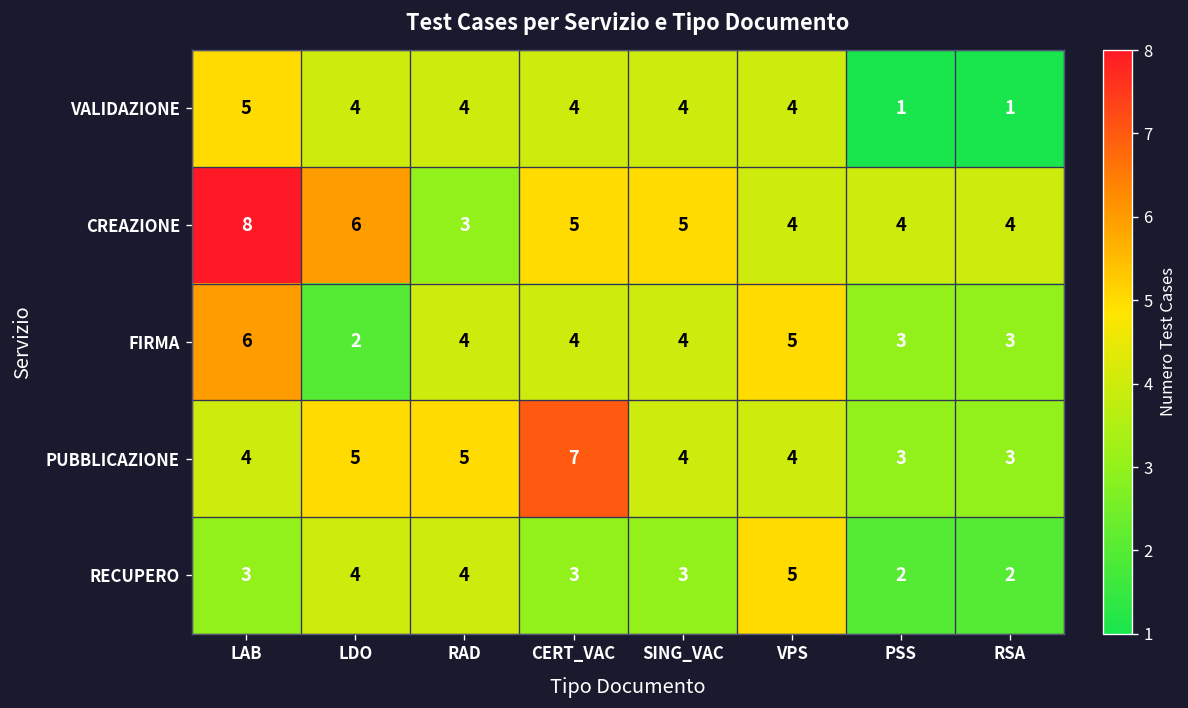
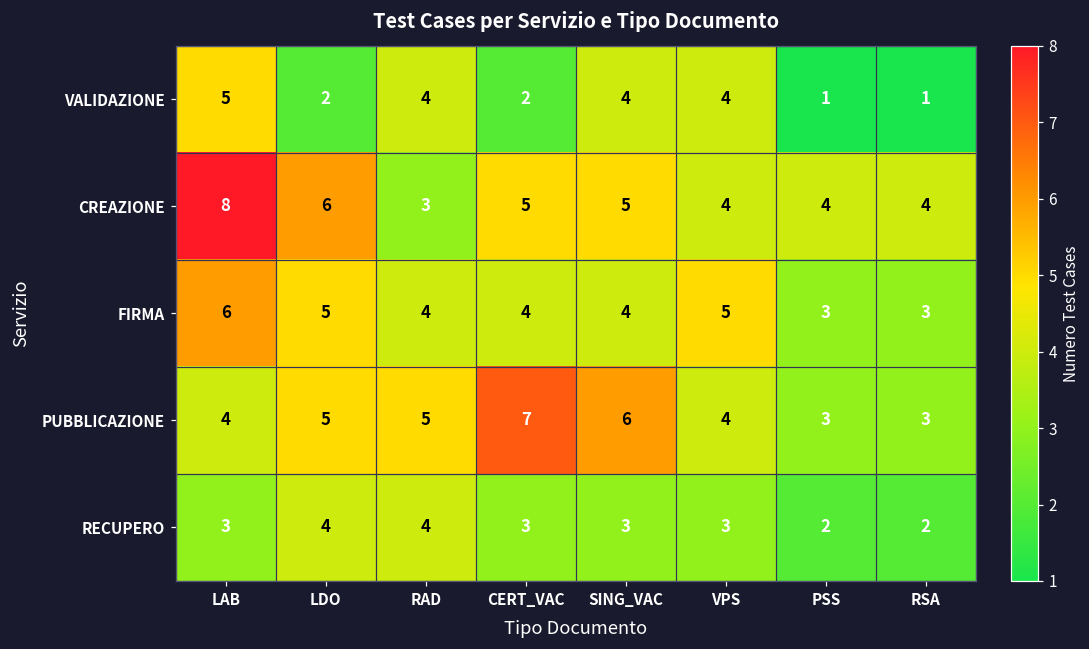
  {
    "VALIDAZIONE": {
      "LAB": 5,
-     "LDO": 4,
+     "LDO": 2,
      "RAD": 4,
-     "CERT_VAC": 4,
+     "CERT_VAC": 2,
      "SING_VAC": 4,
      "VPS": 4,
      "PSS": 1,
      "RSA": 1
    },
    "CREAZIONE": {
      "LAB": 8,
      "LDO": 6,
      "RAD": 3,
      "CERT_VAC": 5,
      "SING_VAC": 5,
      "VPS": 4,
      "PSS": 4,
      "RSA": 4
    },
    "FIRMA": {
      "LAB": 6,
-     "LDO": 2,
+     "LDO": 5,
      "RAD": 4,
      "CERT_VAC": 4,
      "SING_VAC": 4,
      "VPS": 5,
      "PSS": 3,
      "RSA": 3
    },
    "PUBBLICAZIONE": {
      "LAB": 4,
      "LDO": 5,
      "RAD": 5,
      "CERT_VAC": 7,
-     "SING_VAC": 4,
+     "SING_VAC": 6,
      "VPS": 4,
      "PSS": 3,
      "RSA": 3
    },
    "RECUPERO": {
      "LAB": 3,
      "LDO": 4,
      "RAD": 4,
      "CERT_VAC": 3,
      "SING_VAC": 3,
-     "VPS": 5,
+     "VPS": 3,
      "PSS": 2,
      "RSA": 2
    }
  }
